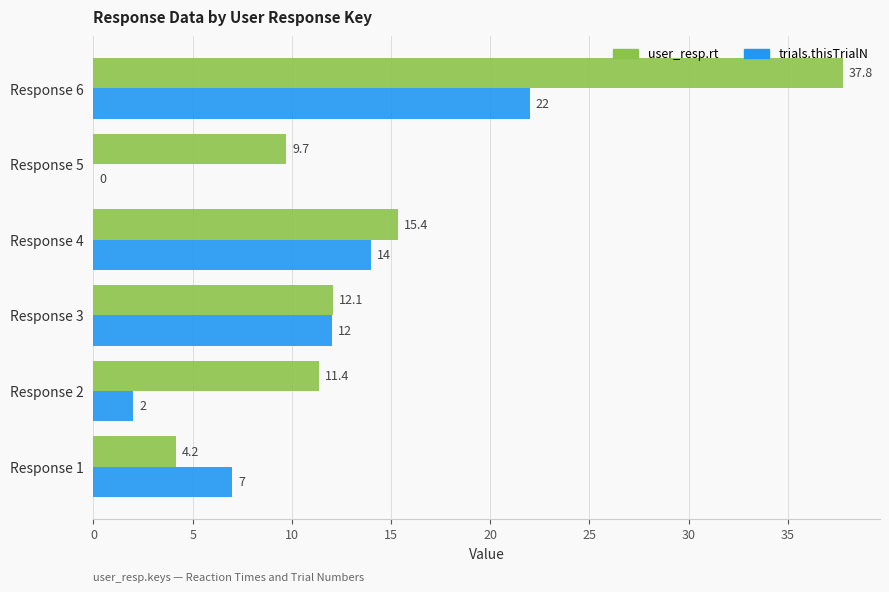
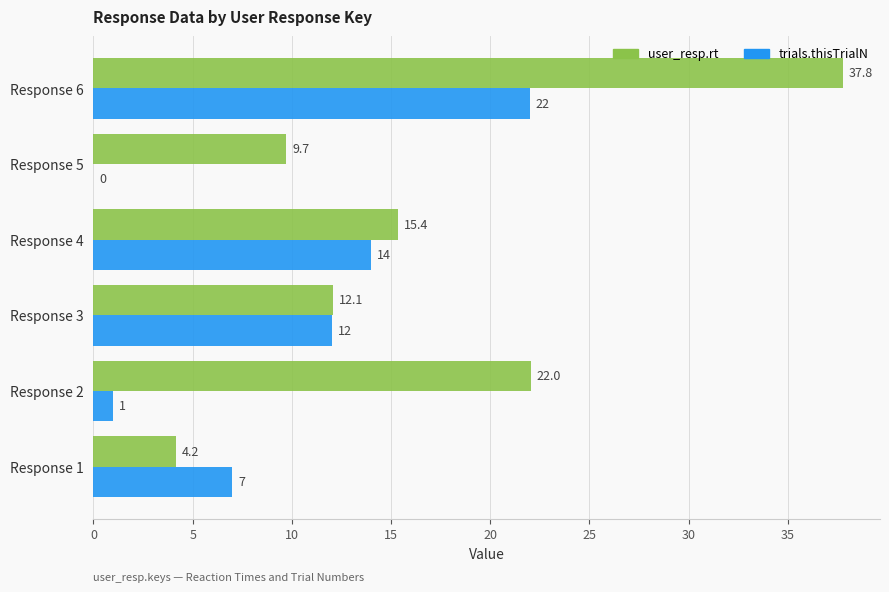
  {
    "user_resp.rt": {
      "Response 6": 37.8,
      "Response 5": 9.7,
      "Response 4": 15.4,
      "Response 3": 12.1,
-     "Response 2": 11.4,
+     "Response 2": 22.0,
      "Response 1": 4.2
    },
    "trials.thisTrialN": {
      "Response 6": 22,
      "Response 5": 0,
      "Response 4": 14,
      "Response 3": 12,
-     "Response 2": 2,
+     "Response 2": 1,
      "Response 1": 7
    }
  }
